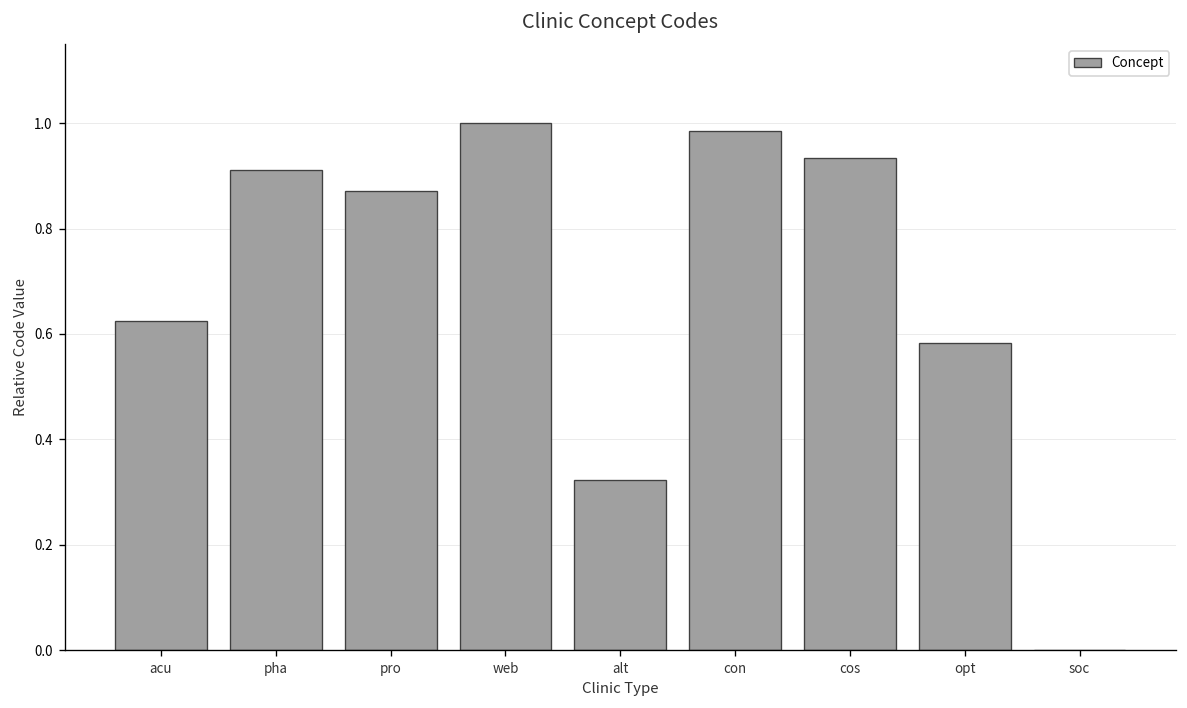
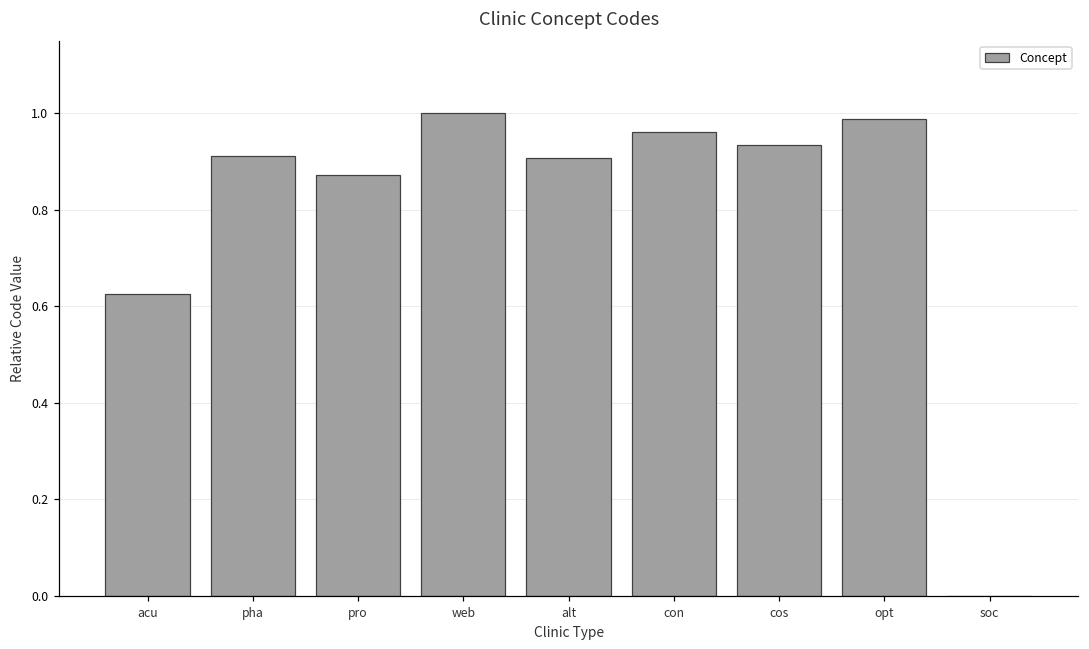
  {
    "acu": 0.62,
    "pha": 0.91,
    "pro": 0.87,
    "web": 1.00,
-   "alt": 0.32,
-   "con": 0.99,
+   "alt": 0.91,
+   "con": 0.96,
    "cos": 0.93,
-   "opt": 0.58,
+   "opt": 0.99,
    "soc": 0.00
  }
